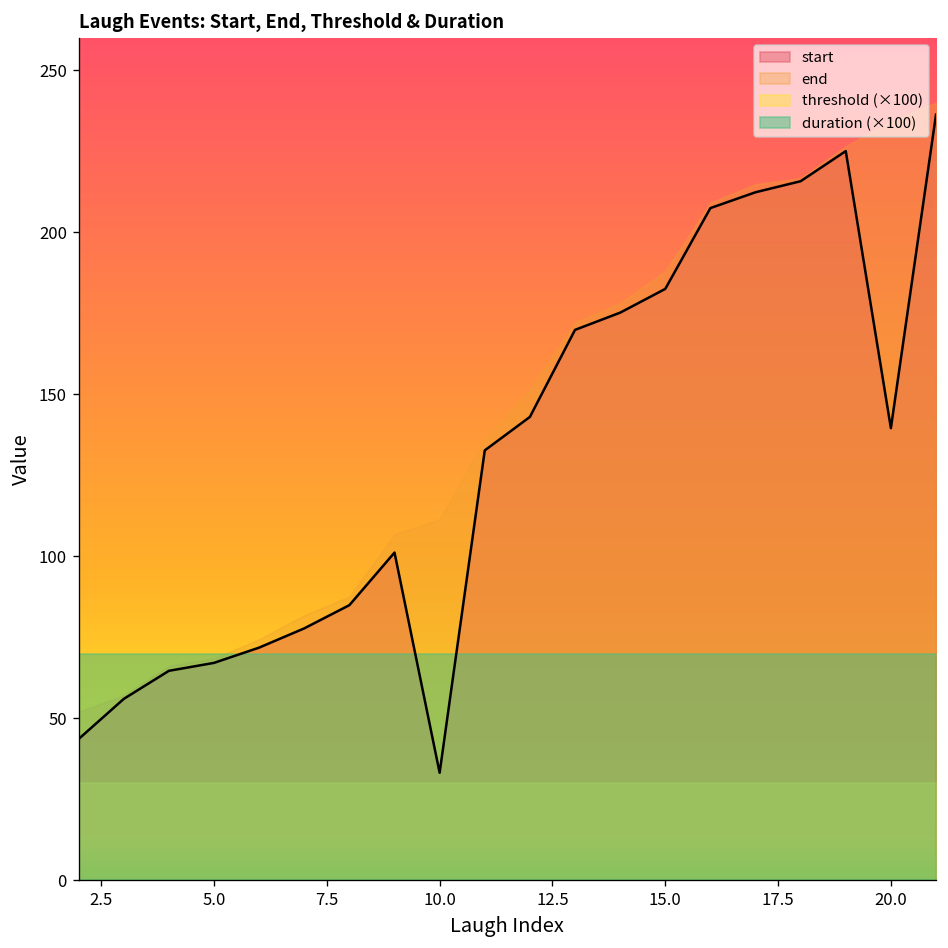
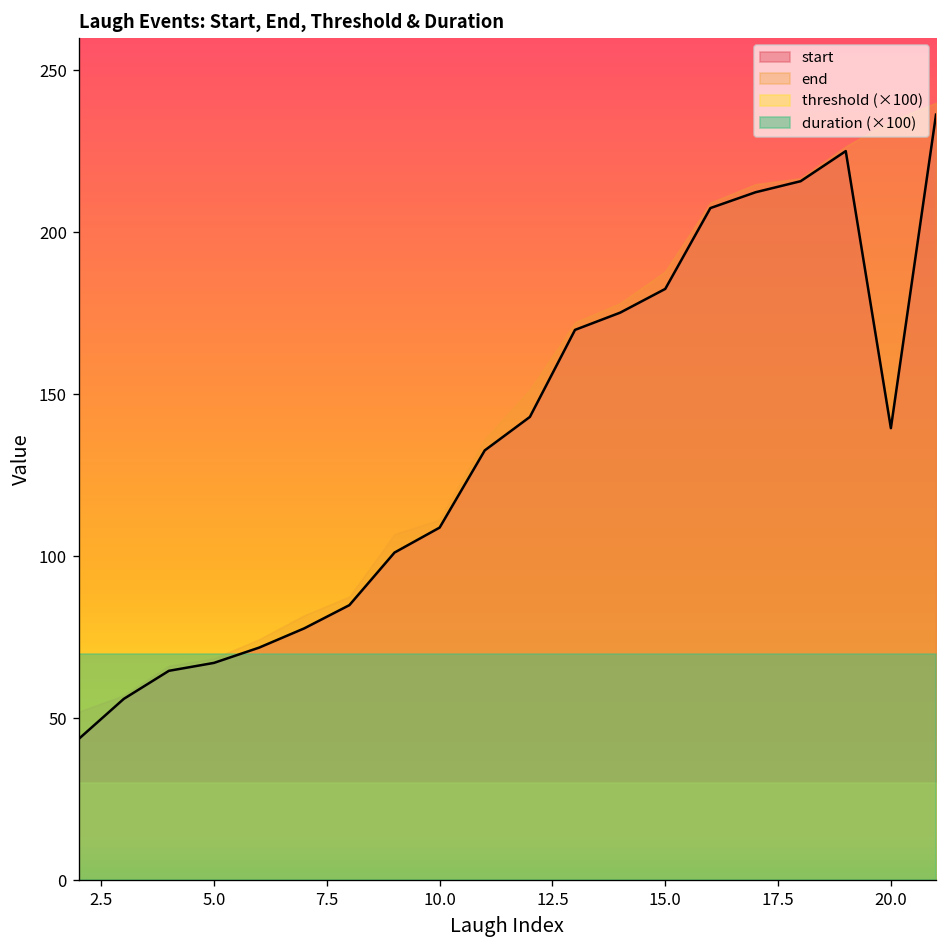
  {
    "start": {
      "5.0": 67,
-     "10.0": 33,
+     "10.0": 109,
      "15.0": 182,
      "20.0": 140
    },
    "duration (×100)": {
      "5.0": 70,
      "10.0": 70,
      "15.0": 70,
      "20.0": 70
    }
  }
